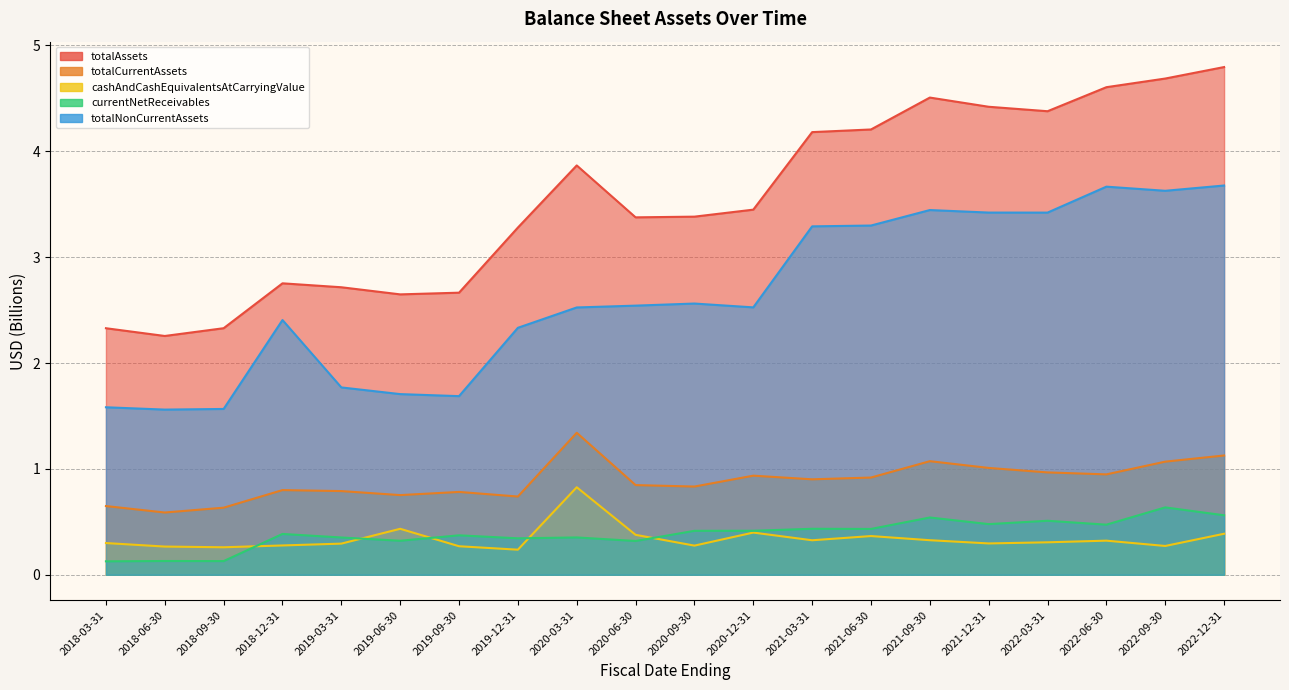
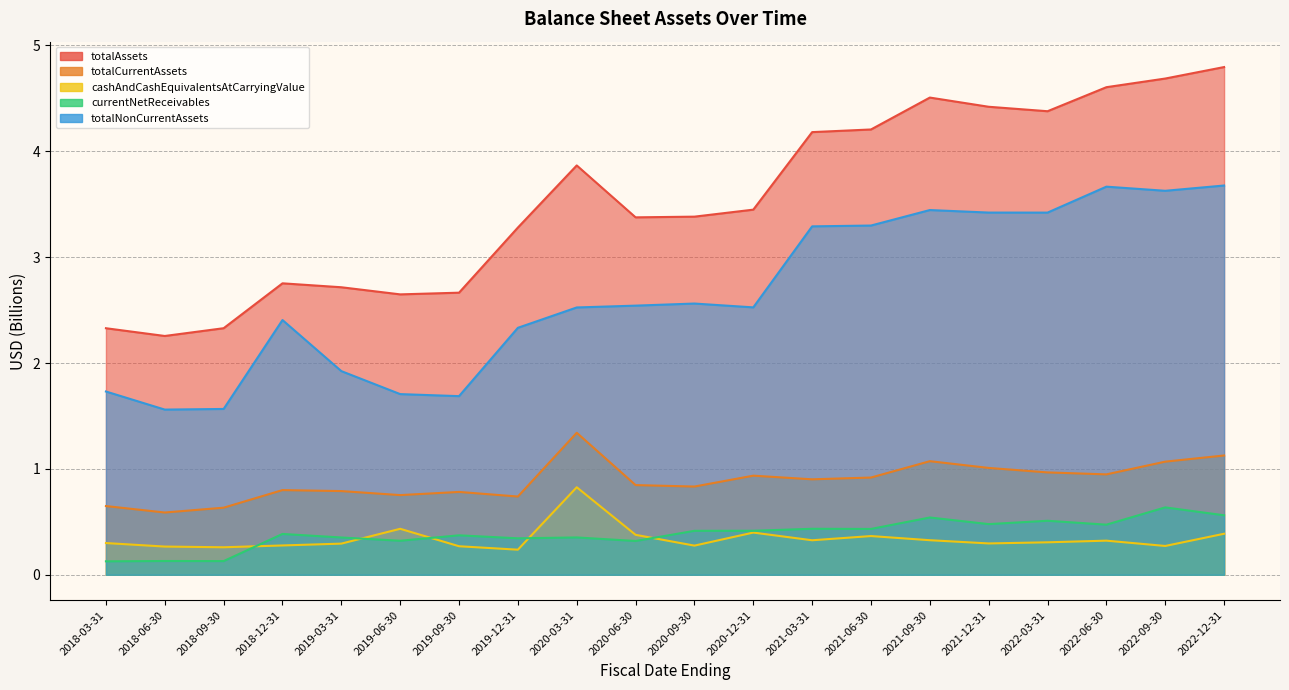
  {
    "cashAndCashEquivalentsAtCarryingValue": {
      "2018-03-31": 0.30,
      "2018-06-30": 0.27,
      "2018-09-30": 0.26,
      "2018-12-31": 0.28,
      "2019-03-31": 0.29,
      "2019-06-30": 0.43,
      "2019-09-30": 0.27,
      "2019-12-31": 0.24,
      "2020-03-31": 0.83,
      "2020-06-30": 0.38,
      "2020-09-30": 0.28,
      "2021-03-31": 0.33,
      "2021-06-30": 0.37,
      "2021-09-30": 0.33,
      "2021-12-31": 0.30,
      "2022-03-31": 0.31,
      "2022-06-30": 0.32,
      "2022-09-30": 0.27,
      "2022-12-31": 0.39
    },
    "currentNetReceivables": {
      "2018-03-31": 0.13,
      "2018-06-30": 0.13,
      "2018-09-30": 0.13,
      "2018-12-31": 0.39,
      "2019-03-31": 0.35,
      "2019-06-30": 0.32,
      "2019-09-30": 0.37,
      "2019-12-31": 0.34,
      "2020-03-31": 0.35,
      "2020-06-30": 0.32,
      "2020-09-30": 0.42,
      "2021-03-31": 0.43,
      "2021-06-30": 0.43,
      "2021-09-30": 0.54,
      "2021-12-31": 0.48,
      "2022-03-31": 0.51,
      "2022-06-30": 0.47,
      "2022-09-30": 0.64,
      "2022-12-31": 0.56
    },
    "totalNonCurrentAssets": {
-     "2018-03-31": 1.58,
+     "2018-03-31": 1.73,
      "2018-06-30": 1.56,
      "2018-09-30": 1.57,
      "2018-12-31": 2.41,
-     "2019-03-31": 1.77,
+     "2019-03-31": 1.92,
      "2019-06-30": 1.71,
      "2019-09-30": 1.69,
      "2019-12-31": 2.33,
      "2020-03-31": 2.53,
      "2020-06-30": 2.54,
      "2020-09-30": 2.56,
      "2020-12-31": 2.53,
      "2021-03-31": 3.29,
      "2021-06-30": 3.30,
      "2021-09-30": 3.45,
      "2021-12-31": 3.42,
      "2022-03-31": 3.42,
      "2022-06-30": 3.67,
      "2022-09-30": 3.63,
      "2022-12-31": 3.68
    }
  }
